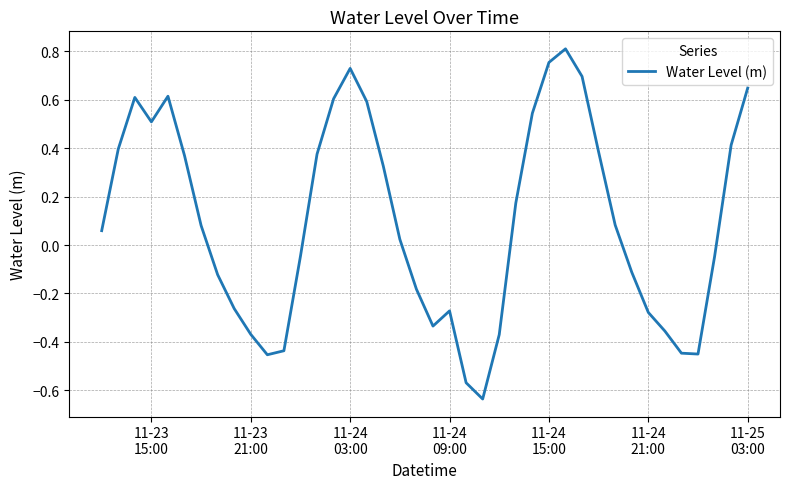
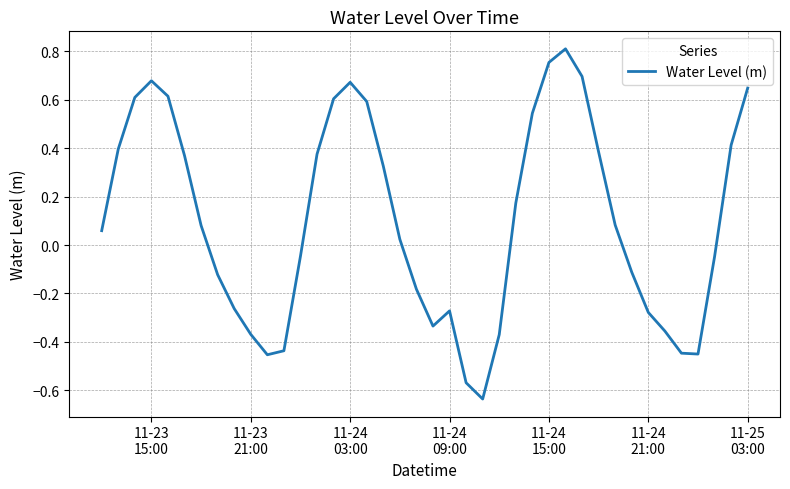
  {
-   "11-23 15:00": 0.51,
+   "11-23 15:00": 0.68,
    "11-23 21:00": -0.37,
-   "11-24 03:00": 0.73,
+   "11-24 03:00": 0.67,
    "11-24 09:00": -0.27,
    "11-24 15:00": 0.75,
    "11-24 21:00": -0.28,
    "11-25 03:00": 0.65
  }
